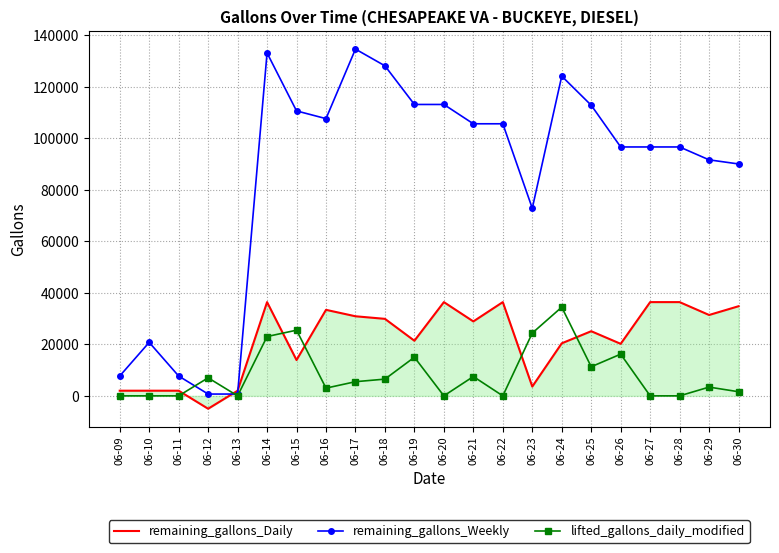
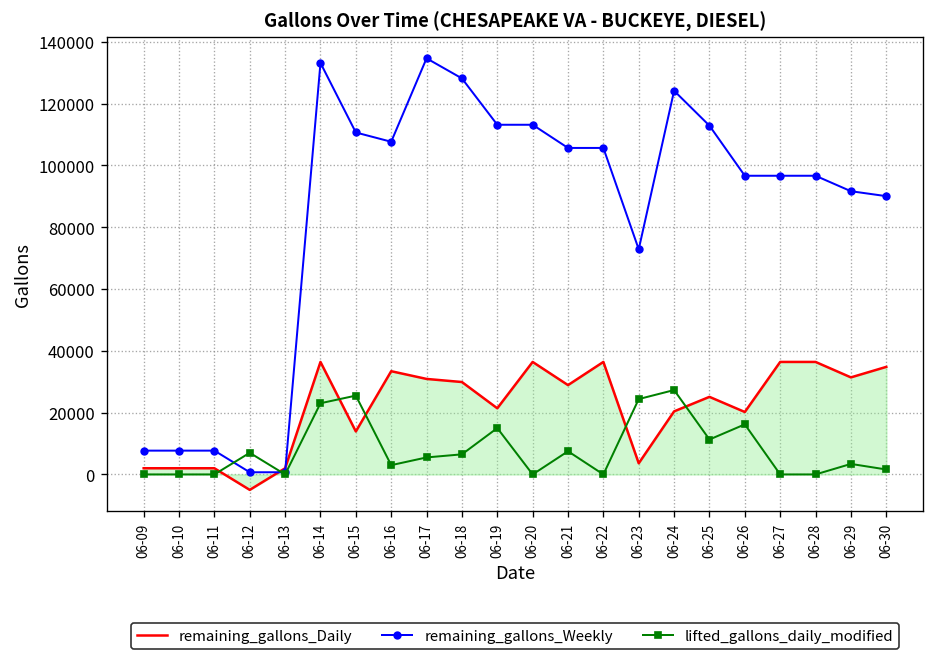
  {
    "remaining_gallons_Daily": {
      "06-12": -5000
    },
    "remaining_gallons_Weekly": {
      "06-09": 8000,
-     "06-10": 21000,
+     "06-10": 8000,
      "06-11": 8000,
      "06-14": 133000,
      "06-15": 111000,
      "06-16": 108000,
      "06-17": 135000,
      "06-18": 128000,
      "06-19": 113000,
      "06-20": 113000,
      "06-21": 106000,
      "06-22": 106000,
      "06-23": 73000,
      "06-24": 124000,
      "06-25": 113000,
      "06-26": 97000,
      "06-27": 97000,
      "06-28": 97000,
      "06-29": 92000,
      "06-30": 90000
    },
    "lifted_gallons_daily_modified": {
      "06-09": 0,
      "06-10": 0,
      "06-11": 0,
      "06-12": 7000,
      "06-14": 23000,
      "06-15": 26000,
      "06-16": 3000,
      "06-17": 6000,
      "06-18": 7000,
      "06-19": 15000,
      "06-20": 0,
      "06-21": 8000,
      "06-22": 0,
      "06-23": 24000,
-     "06-24": 34000,
+     "06-24": 27000,
      "06-25": 11000,
      "06-26": 16000,
      "06-27": 0,
      "06-28": 0,
      "06-29": 3000,
      "06-30": 2000
    }
  }
